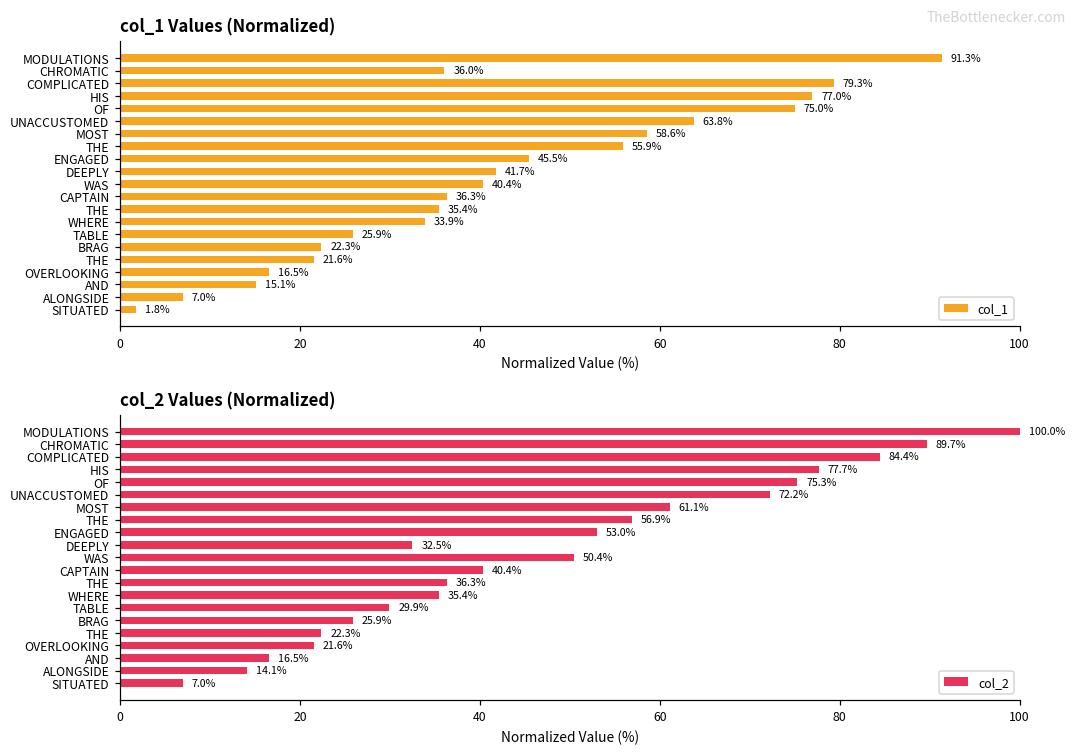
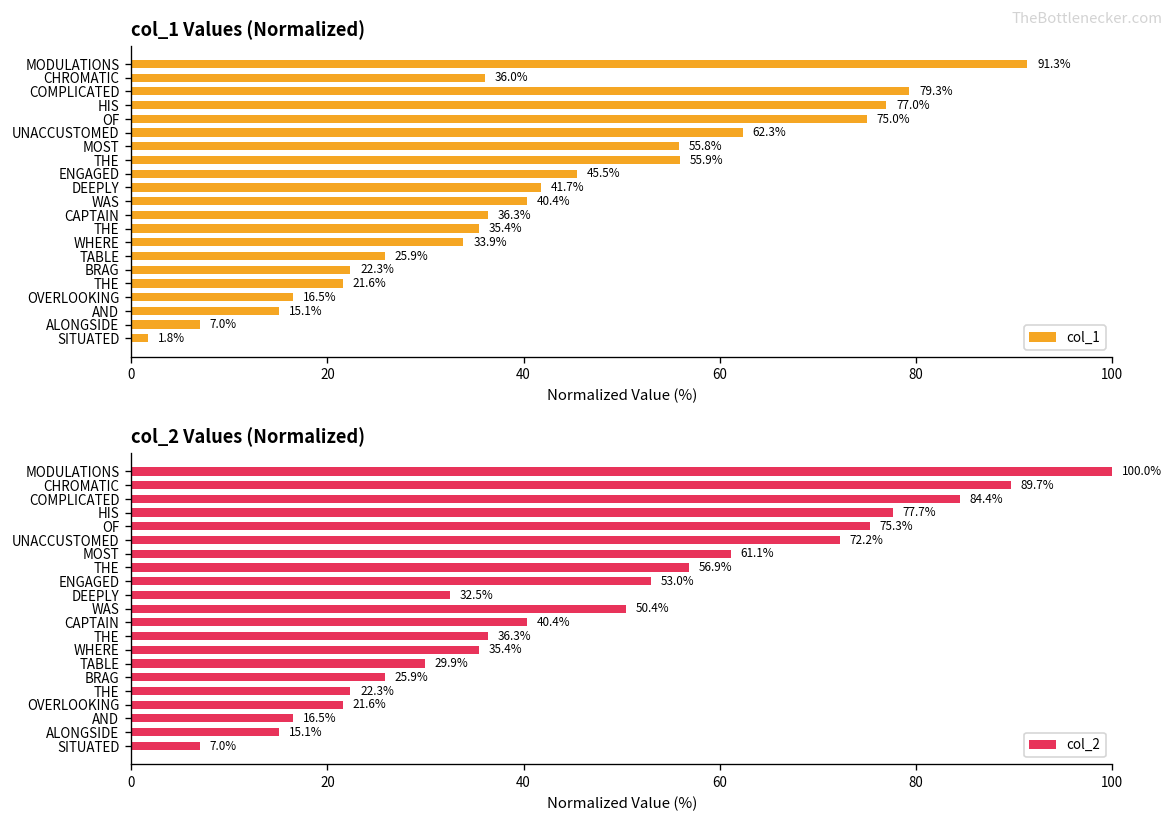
  {
    "col_1 Values (Normalized)": {
      "MODULATIONS": "91.3%",
      "CHROMATIC": "36.0%",
      "COMPLICATED": "79.3%",
      "HIS": "77.0%",
      "OF": "75.0%",
-     "UNACCUSTOMED": "63.8%",
-     "MOST": "58.6%",
+     "UNACCUSTOMED": "62.3%",
+     "MOST": "55.8%",
      "ENGAGED": "45.5%",
      "DEEPLY": "41.7%",
      "WAS": "40.4%",
      "CAPTAIN": "36.3%",
      "WHERE": "33.9%",
      "TABLE": "25.9%",
      "BRAG": "22.3%",
      "OVERLOOKING": "16.5%",
      "AND": "15.1%",
      "ALONGSIDE": "7.0%",
      "SITUATED": "1.8%"
    },
    "col_2 Values (Normalized)": {
      "MODULATIONS": "100.0%",
      "CHROMATIC": "89.7%",
      "COMPLICATED": "84.4%",
      "HIS": "77.7%",
      "OF": "75.3%",
      "UNACCUSTOMED": "72.2%",
      "MOST": "61.1%",
      "ENGAGED": "53.0%",
      "DEEPLY": "32.5%",
      "WAS": "50.4%",
      "CAPTAIN": "40.4%",
      "WHERE": "35.4%",
      "TABLE": "29.9%",
      "BRAG": "25.9%",
      "OVERLOOKING": "21.6%",
      "AND": "16.5%",
-     "ALONGSIDE": "14.1%",
+     "ALONGSIDE": "15.1%",
      "SITUATED": "7.0%"
    }
  }
